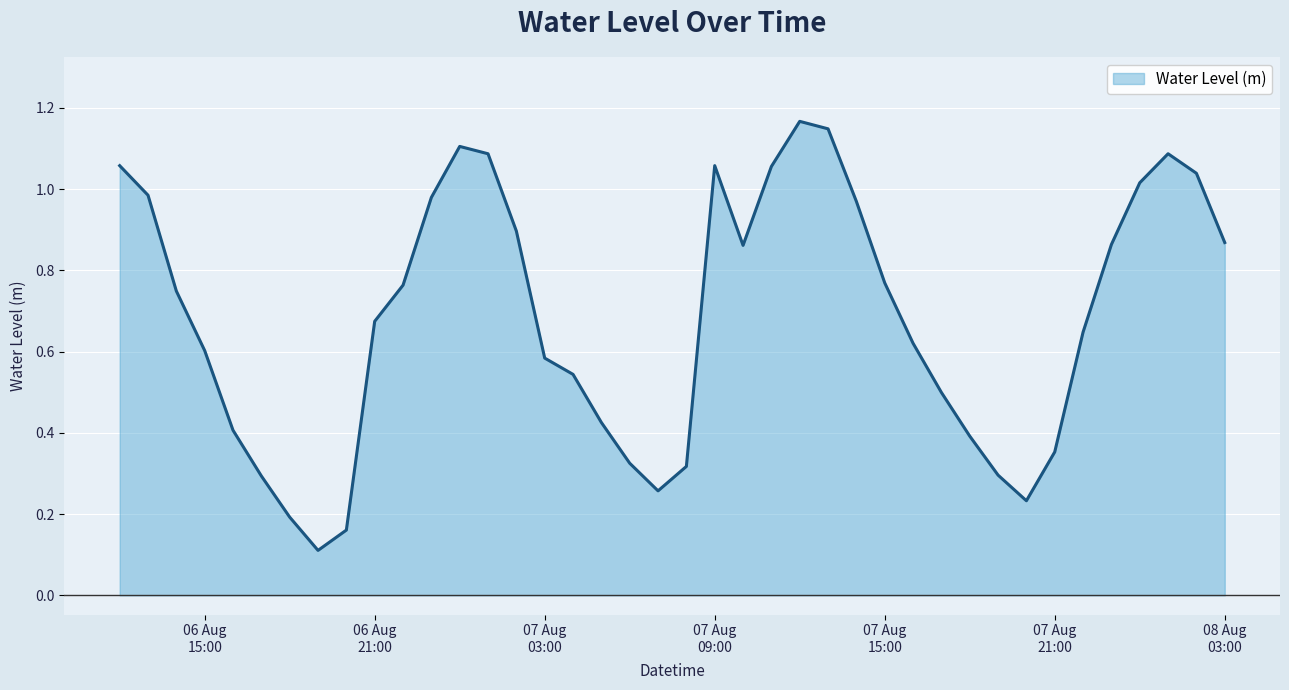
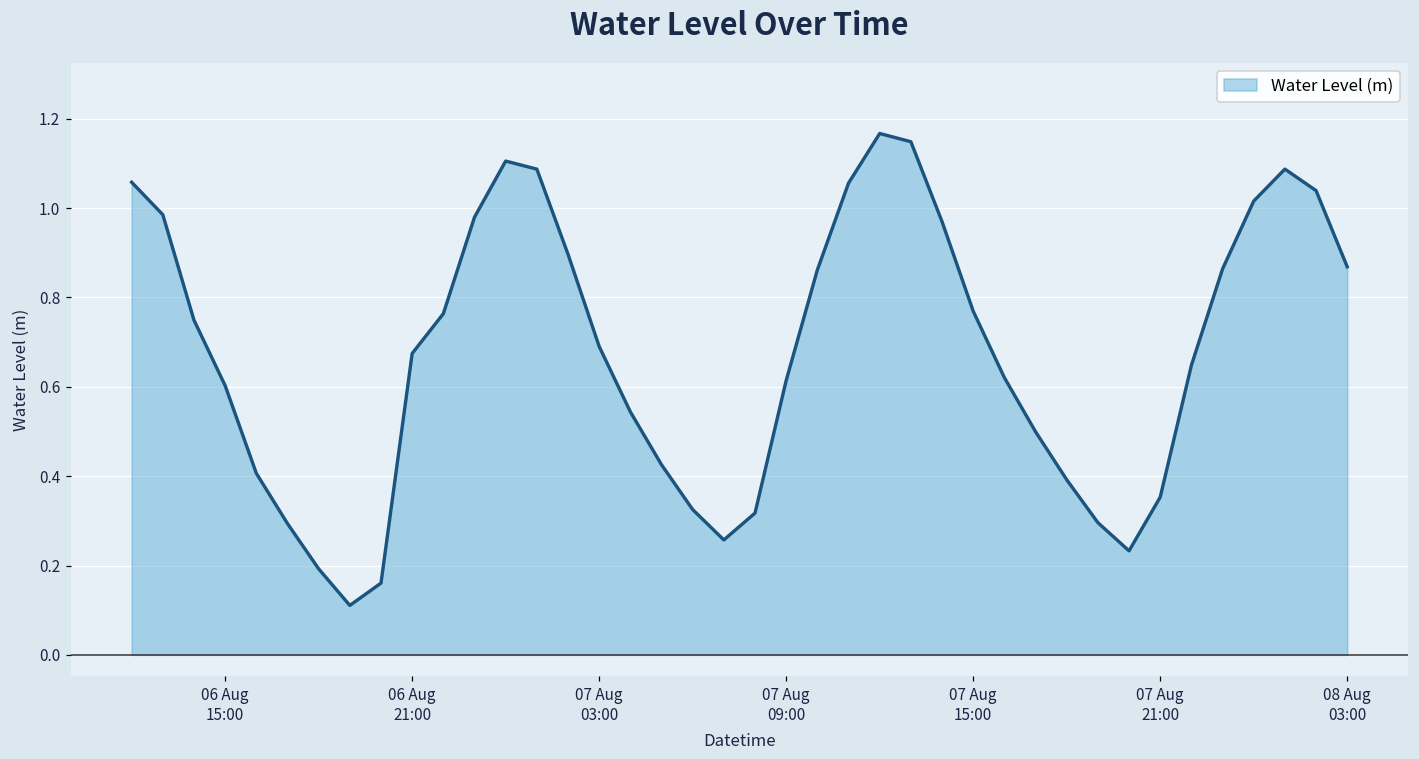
  {
    "06 Aug 15:00": 0.60,
    "06 Aug 21:00": 0.67,
-   "07 Aug 03:00": 0.58,
-   "07 Aug 09:00": 1.06,
+   "07 Aug 03:00": 0.69,
+   "07 Aug 09:00": 0.61,
    "07 Aug 15:00": 0.77,
    "07 Aug 21:00": 0.35,
    "08 Aug 03:00": 0.87
  }
